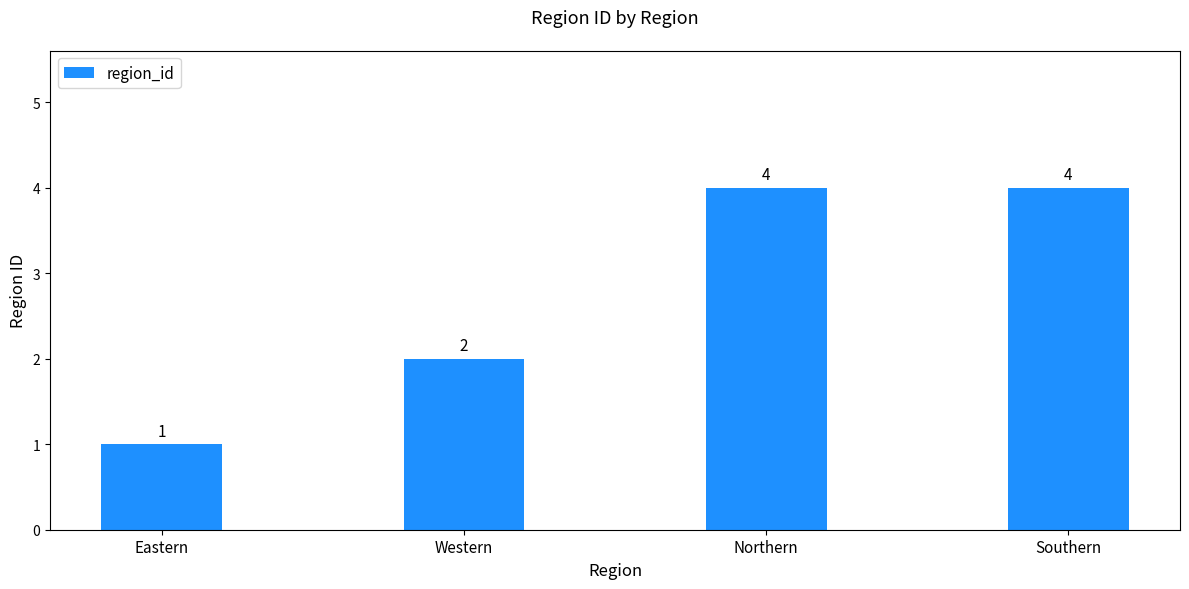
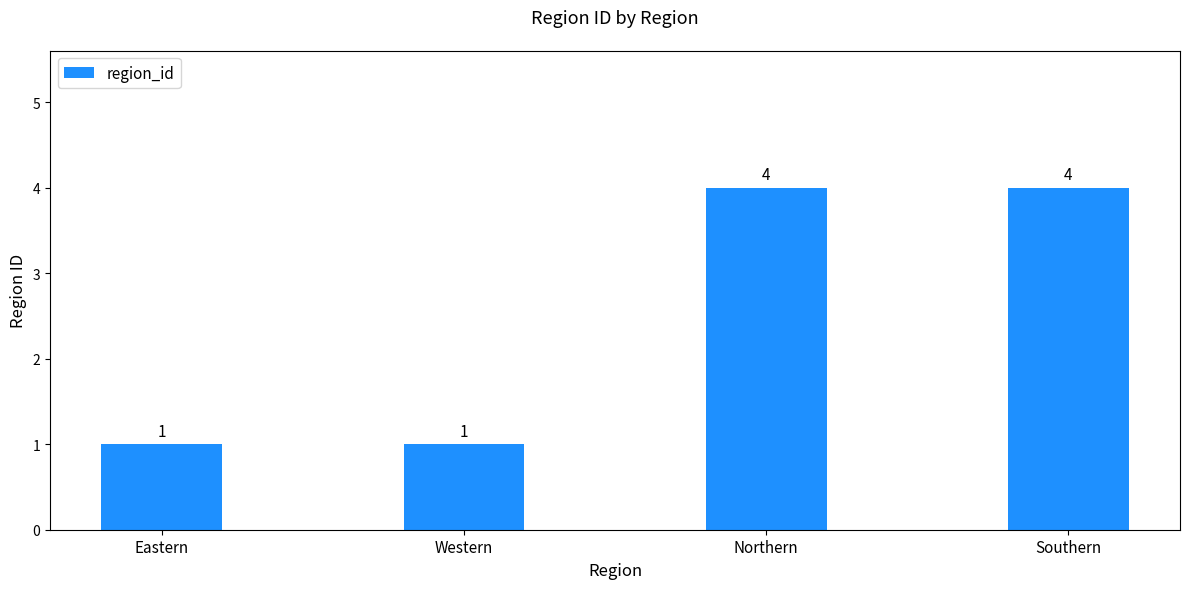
  {
    "Eastern": 1,
-   "Western": 2,
+   "Western": 1,
    "Northern": 4,
    "Southern": 4
  }
